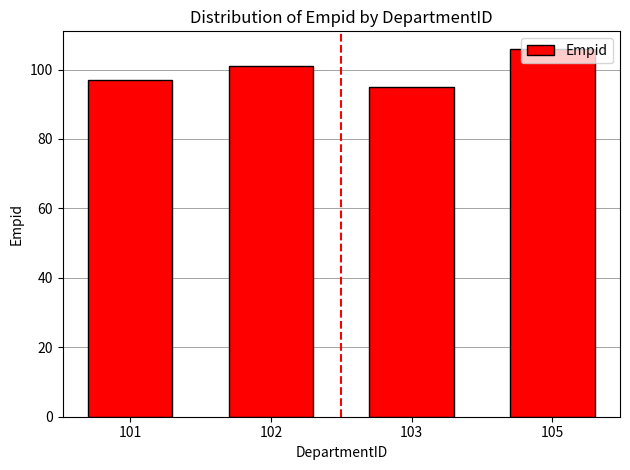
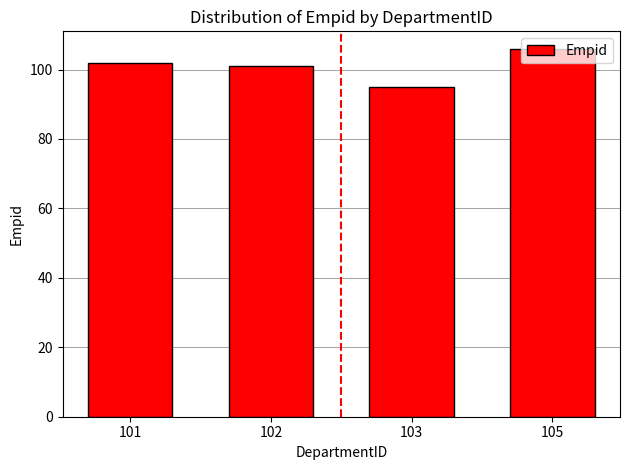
  {
-   "101": 97,
+   "101": 102,
    "102": 101,
    "103": 95
  }
